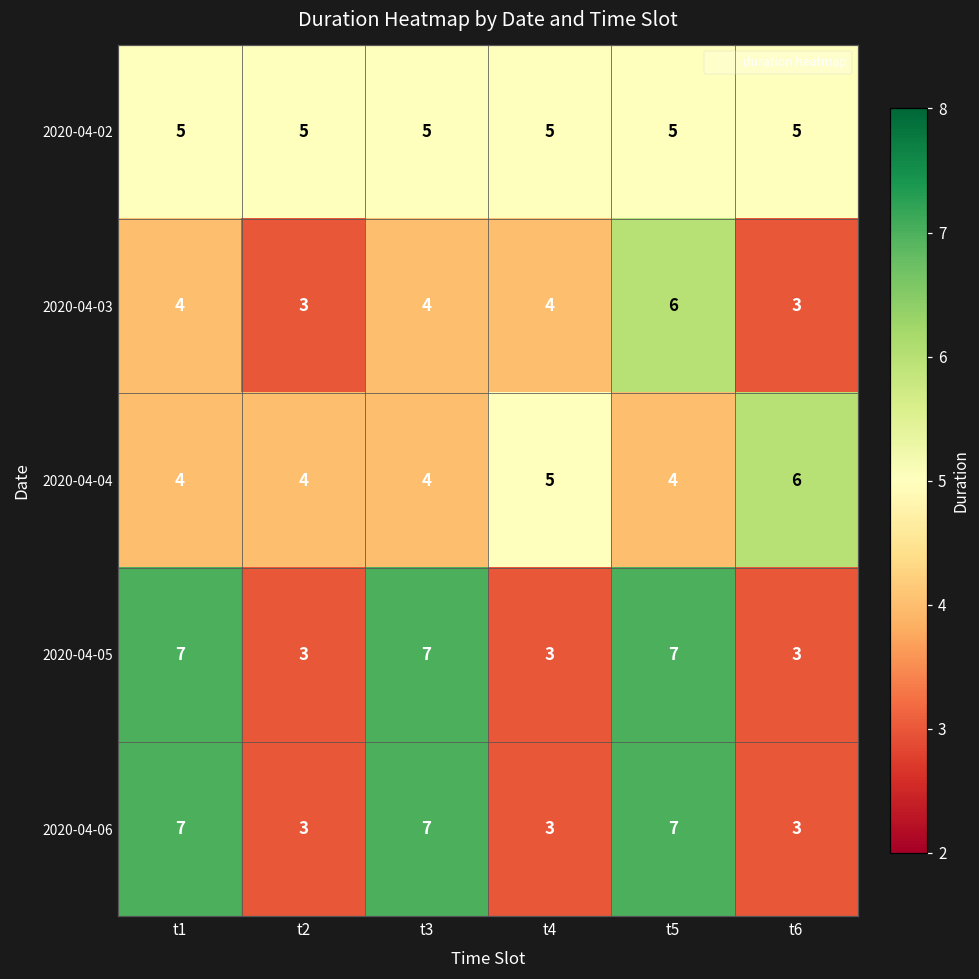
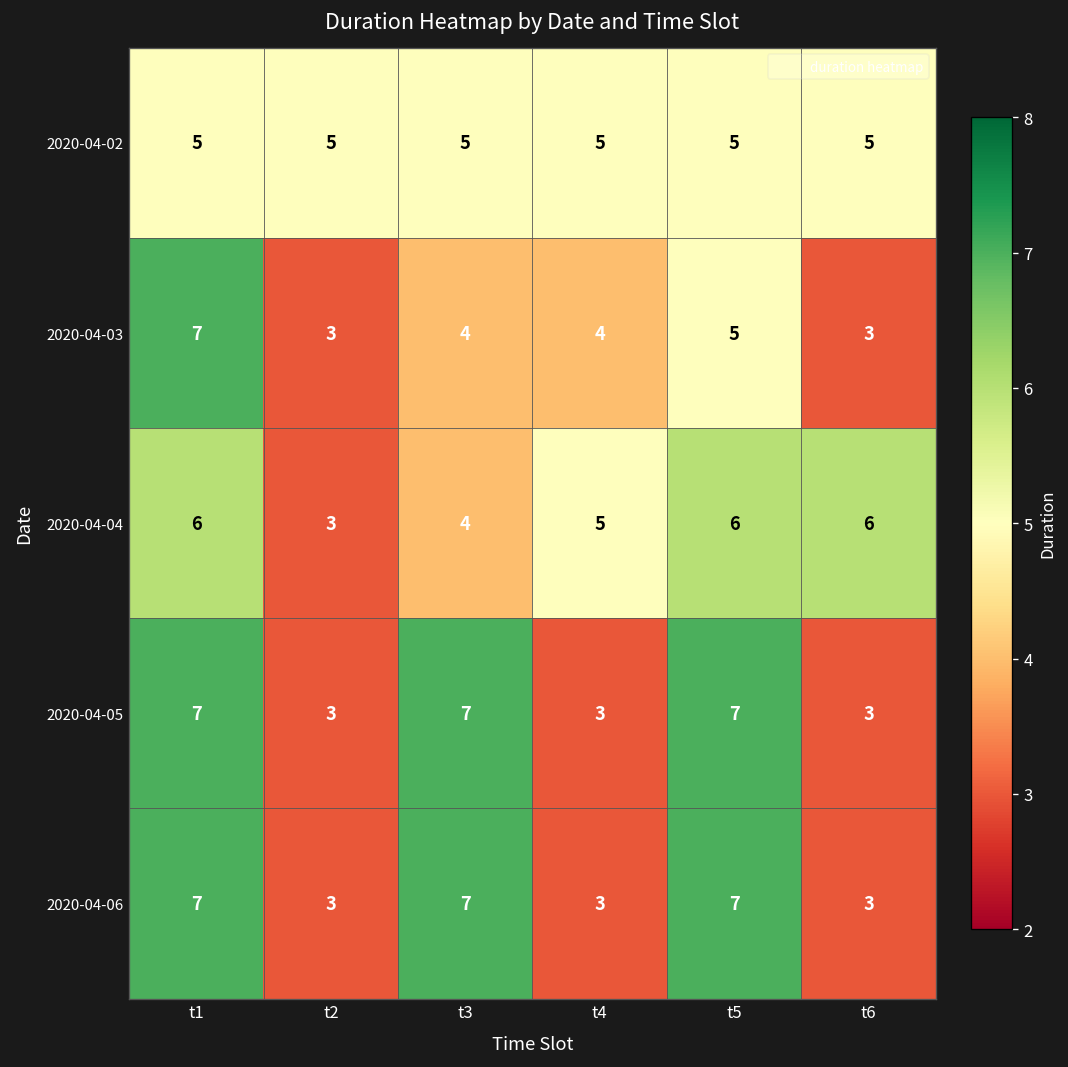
  {
    "2020-04-02": {
      "t1": 5,
      "t2": 5,
      "t3": 5,
      "t4": 5,
      "t5": 5,
      "t6": 5
    },
    "2020-04-03": {
-     "t1": 4,
+     "t1": 7,
      "t2": 3,
      "t3": 4,
      "t4": 4,
-     "t5": 6,
+     "t5": 5,
      "t6": 3
    },
    "2020-04-04": {
-     "t1": 4,
-     "t2": 4,
+     "t1": 6,
+     "t2": 3,
      "t3": 4,
      "t4": 5,
-     "t5": 4,
+     "t5": 6,
      "t6": 6
    },
    "2020-04-05": {
      "t1": 7,
      "t2": 3,
      "t3": 7,
      "t4": 3,
      "t5": 7,
      "t6": 3
    },
    "2020-04-06": {
      "t1": 7,
      "t2": 3,
      "t3": 7,
      "t4": 3,
      "t5": 7,
      "t6": 3
    }
  }
